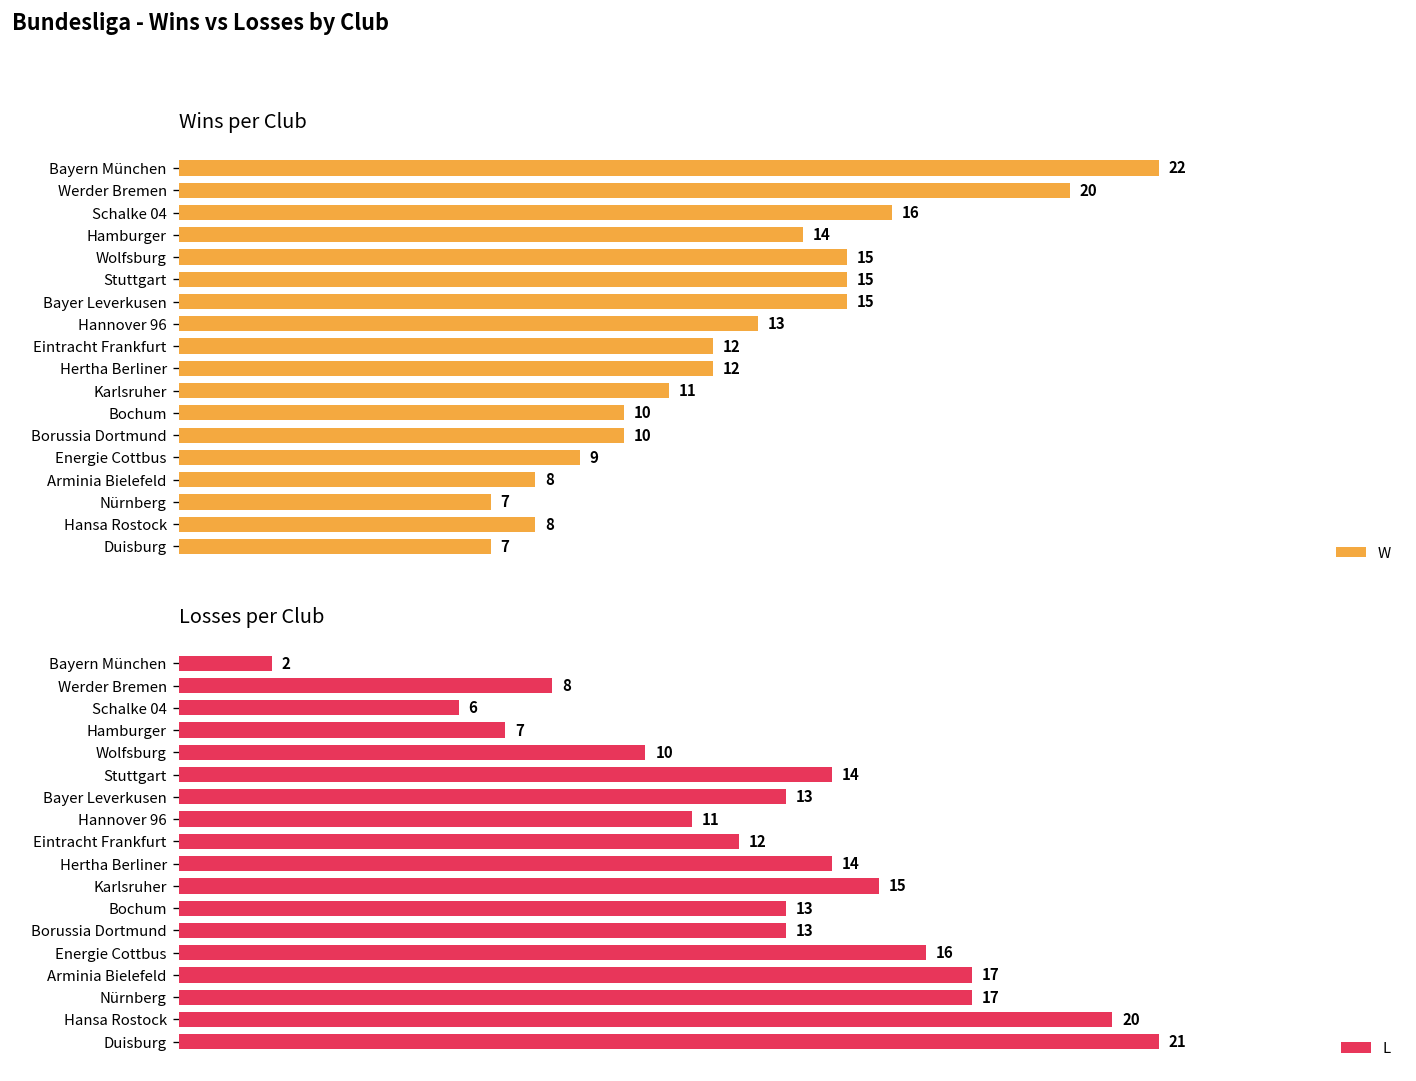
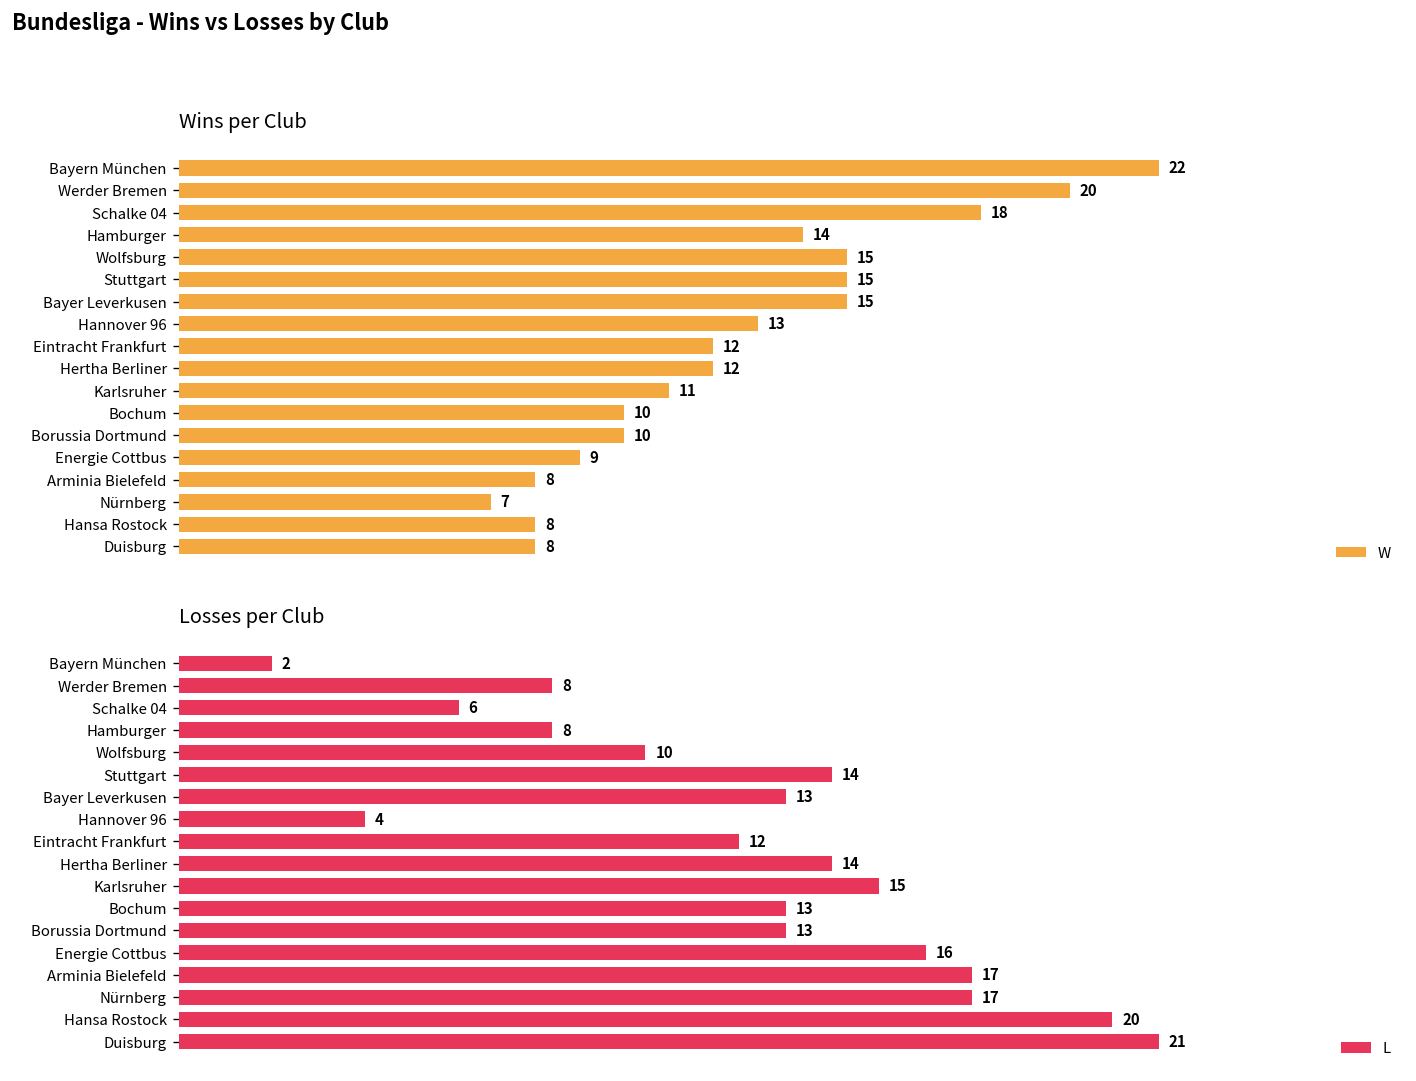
  {
    "Wins per Club": {
      "Bayern München": 22,
      "Werder Bremen": 20,
-     "Schalke 04": 16,
+     "Schalke 04": 18,
      "Hamburger": 14,
      "Wolfsburg": 15,
      "Stuttgart": 15,
      "Bayer Leverkusen": 15,
      "Hannover 96": 13,
      "Eintracht Frankfurt": 12,
      "Hertha Berliner": 12,
      "Karlsruher": 11,
      "Bochum": 10,
      "Borussia Dortmund": 10,
      "Energie Cottbus": 9,
      "Arminia Bielefeld": 8,
      "Nürnberg": 7,
      "Hansa Rostock": 8,
-     "Duisburg": 7
+     "Duisburg": 8
    },
    "Losses per Club": {
      "Bayern München": 2,
      "Werder Bremen": 8,
      "Schalke 04": 6,
-     "Hamburger": 7,
+     "Hamburger": 8,
      "Wolfsburg": 10,
      "Stuttgart": 14,
      "Bayer Leverkusen": 13,
-     "Hannover 96": 11,
+     "Hannover 96": 4,
      "Eintracht Frankfurt": 12,
      "Hertha Berliner": 14,
      "Karlsruher": 15,
      "Bochum": 13,
      "Borussia Dortmund": 13,
      "Energie Cottbus": 16,
      "Arminia Bielefeld": 17,
      "Nürnberg": 17,
      "Hansa Rostock": 20,
      "Duisburg": 21
    }
  }
